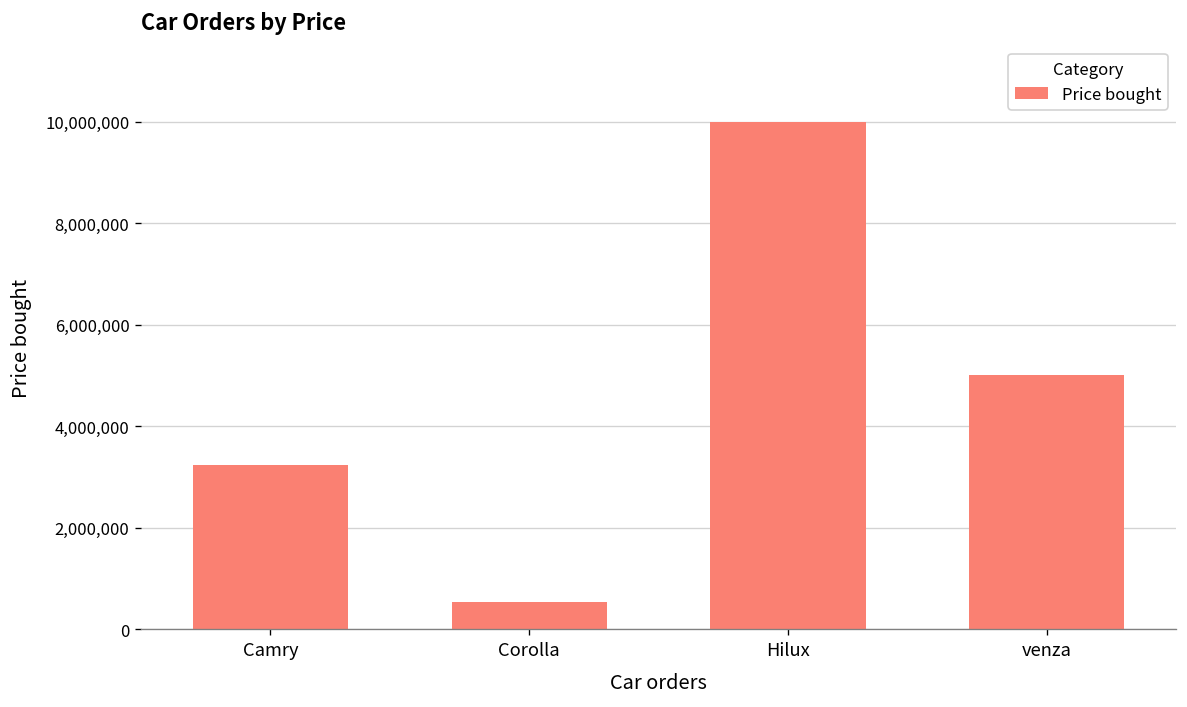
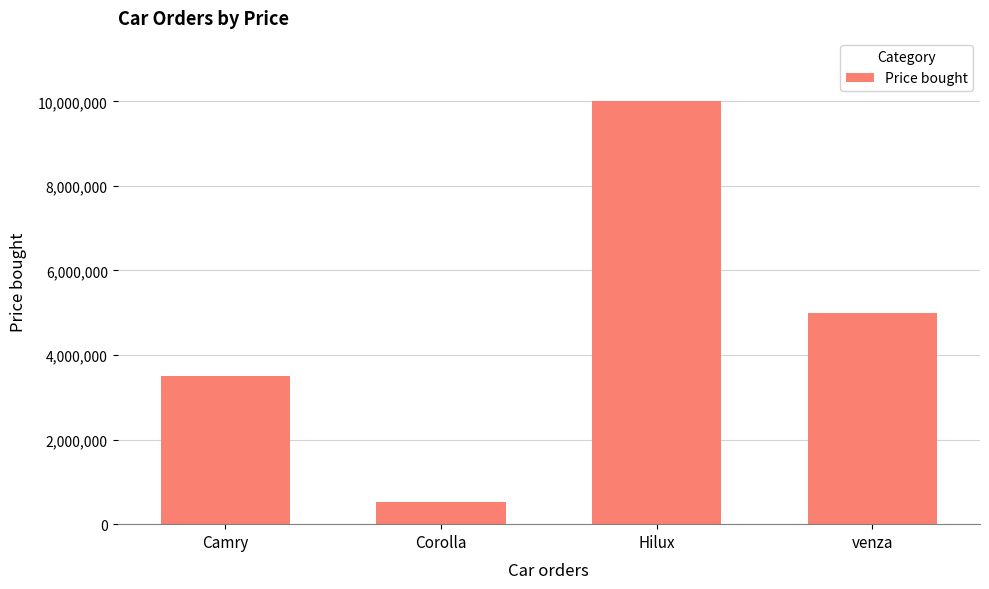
  {
-   "Camry": "3,200,000",
+   "Camry": "3,500,000",
    "Corolla": "500,000",
    "Hilux": "10,000,000",
    "venza": "5,000,000"
  }
